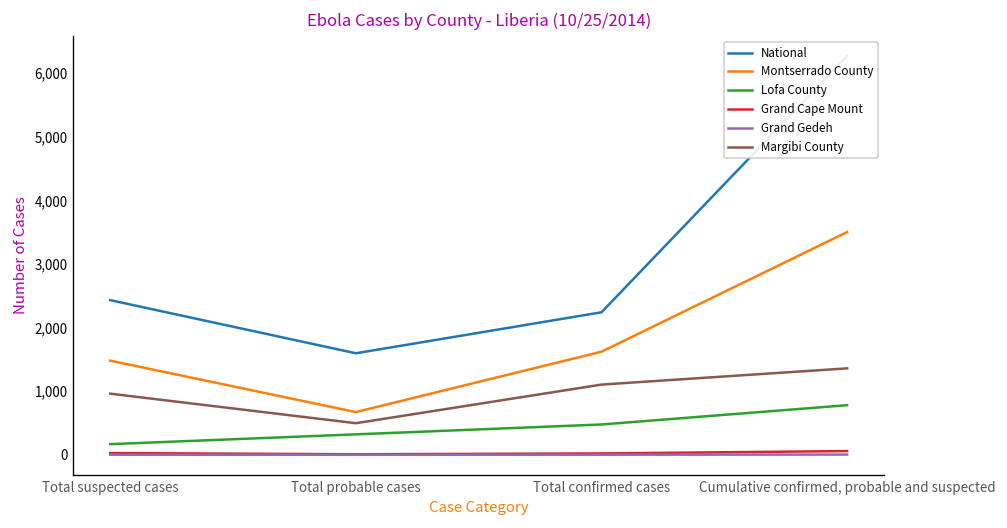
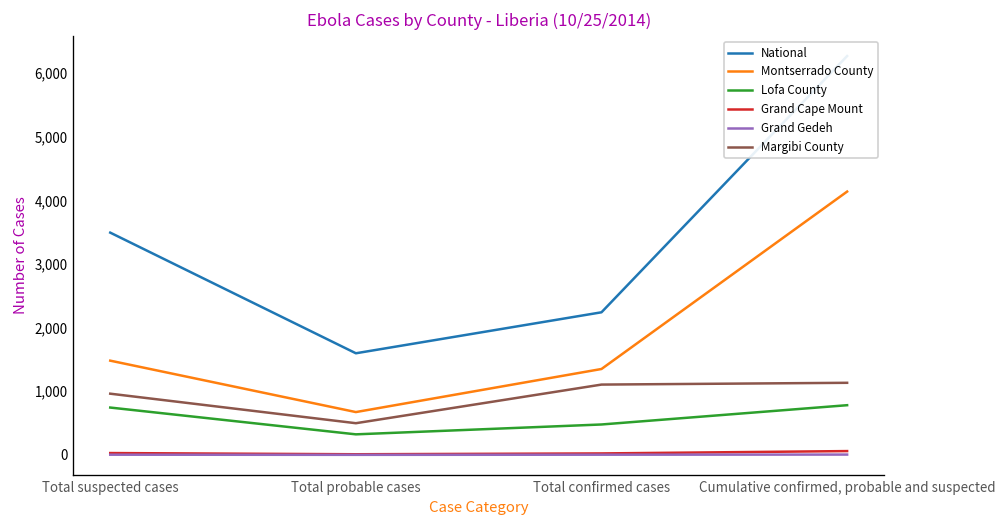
  {
    "National": {
-     "Total suspected cases": "2,400",
+     "Total suspected cases": "3,500",
      "Total probable cases": "1,600",
      "Total confirmed cases": "2,200"
    },
    "Montserrado County": {
      "Total suspected cases": "1,500",
      "Total probable cases": "700",
-     "Total confirmed cases": "1,600",
-     "Cumulative confirmed, probable and suspected": "3,500"
+     "Total confirmed cases": "1,300",
+     "Cumulative confirmed, probable and suspected": "4,100"
    },
    "Lofa County": {
-     "Total suspected cases": "200",
+     "Total suspected cases": "700",
      "Total probable cases": "300",
      "Total confirmed cases": "500",
      "Cumulative confirmed, probable and suspected": "800"
    },
    "Grand Cape Mount": {
      "Cumulative confirmed, probable and suspected": "100"
    },
    "Grand Gedeh": {
      "Cumulative confirmed, probable and suspected": "0"
    },
    "Margibi County": {
      "Total suspected cases": "1,000",
      "Total probable cases": "500",
      "Total confirmed cases": "1,100",
-     "Cumulative confirmed, probable and suspected": "1,400"
+     "Cumulative confirmed, probable and suspected": "1,100"
    }
  }
